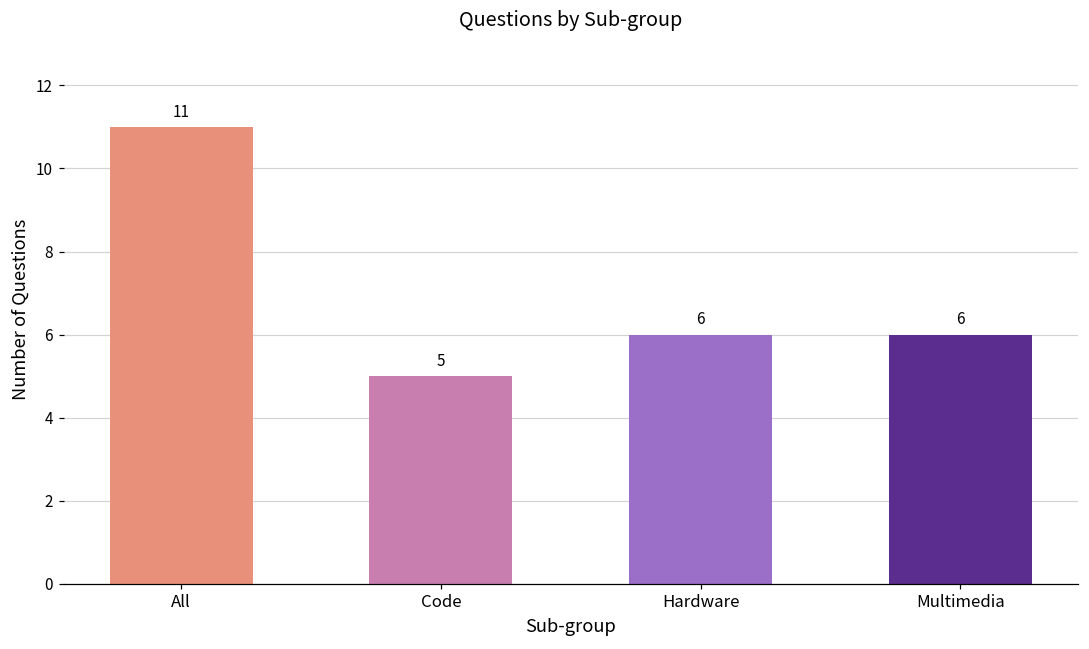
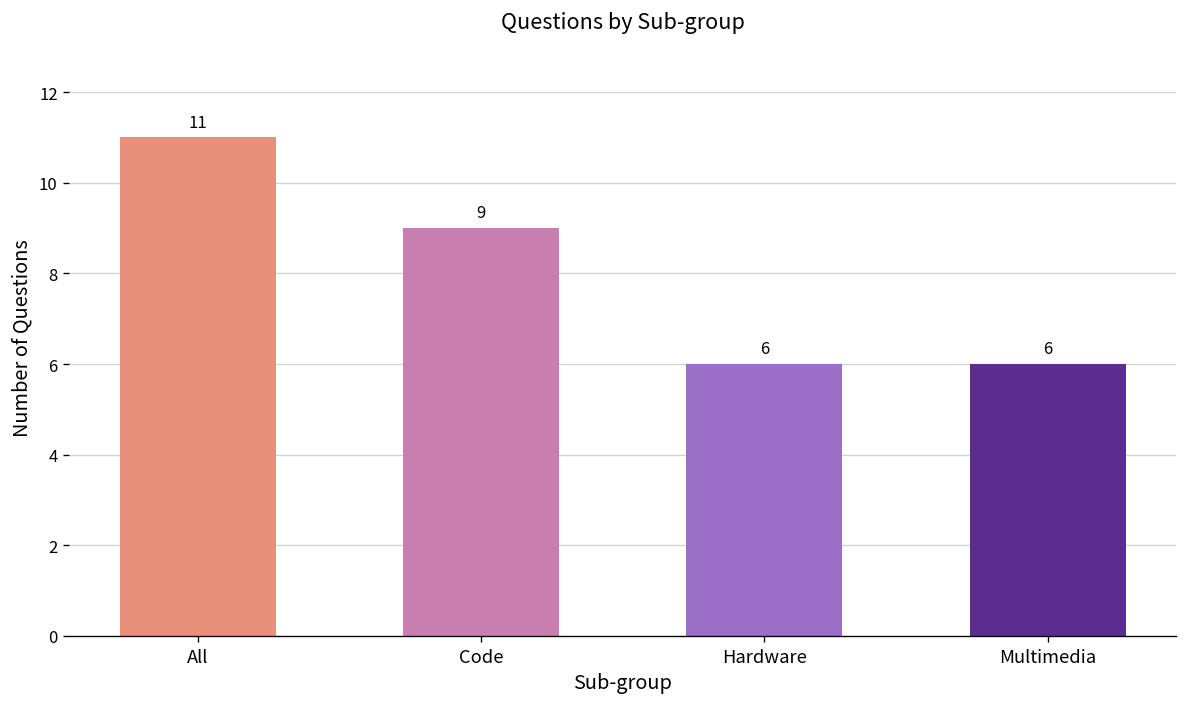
  {
    "All": 11,
-   "Code": 5,
+   "Code": 9,
    "Hardware": 6,
    "Multimedia": 6
  }
